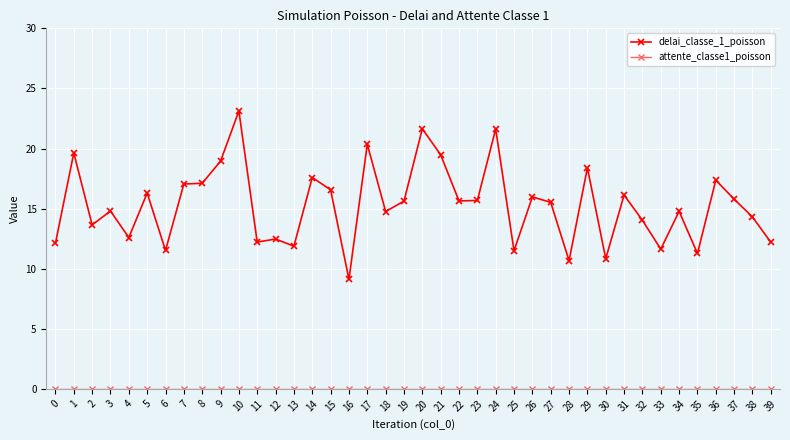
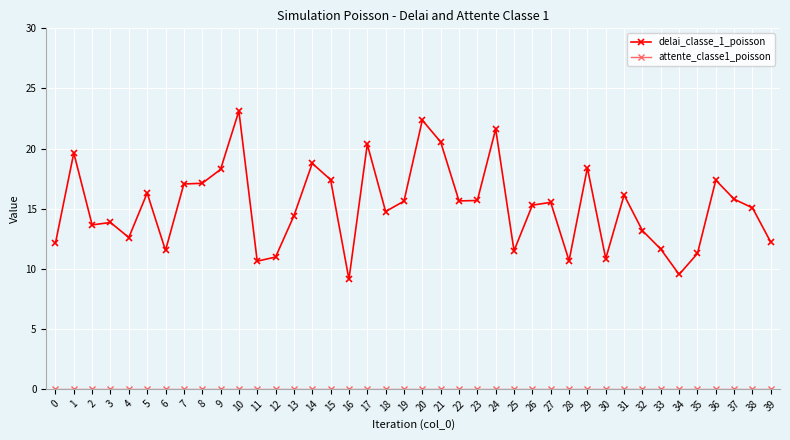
  {
    "delai_classe_1_poisson": {
      "0": 12.1,
      "1": 19.6,
      "2": 13.6,
-     "3": 14.8,
+     "3": 13.9,
      "4": 12.6,
      "5": 16.3,
      "6": 11.5,
      "7": 17.1,
      "8": 17.1,
-     "9": 18.9,
+     "9": 18.3,
      "10": 23.1,
-     "11": 12.2,
-     "12": 12.5,
-     "13": 11.9,
-     "14": 17.6,
-     "15": 16.6,
+     "11": 10.6,
+     "12": 11.0,
+     "13": 14.4,
+     "14": 18.8,
+     "15": 17.4,
      "16": 9.1,
      "17": 20.4,
      "18": 14.8,
      "19": 15.6,
-     "20": 21.6,
-     "21": 19.5,
+     "20": 22.4,
+     "21": 20.5,
      "22": 15.6,
      "23": 15.7,
      "24": 21.6,
      "25": 11.5,
-     "26": 16.0,
+     "26": 15.3,
      "27": 15.5,
      "28": 10.7,
      "29": 18.4,
      "30": 10.8,
      "31": 16.1,
-     "32": 14.0,
+     "32": 13.2,
      "33": 11.6,
-     "34": 14.8,
+     "34": 9.5,
      "35": 11.3,
      "36": 17.4,
      "37": 15.8,
-     "38": 14.3,
+     "38": 15.1,
      "39": 12.2
    },
    "attente_classe1_poisson": {
      "0": 0.0,
      "1": 0.0,
      "2": 0.0,
      "3": 0.0,
      "4": 0.0,
      "5": 0.0,
      "6": 0.0,
      "7": 0.0,
      "8": 0.0,
      "9": 0.0,
      "10": 0.0,
      "11": 0.0,
      "12": 0.0,
      "13": 0.0,
      "14": 0.0,
      "15": 0.0,
      "16": 0.0,
      "17": 0.0,
      "18": 0.0,
      "19": 0.0,
      "20": 0.0,
      "21": 0.0,
      "22": 0.0,
      "23": 0.0,
      "24": 0.0,
      "25": 0.0,
      "26": 0.0,
      "27": 0.0,
      "28": 0.0,
      "29": 0.0,
      "30": 0.0,
      "31": 0.0,
      "32": 0.0,
      "33": 0.0,
      "34": 0.0,
      "35": 0.0,
      "36": 0.0,
      "37": 0.0,
      "38": 0.0,
      "39": 0.0
    }
  }
